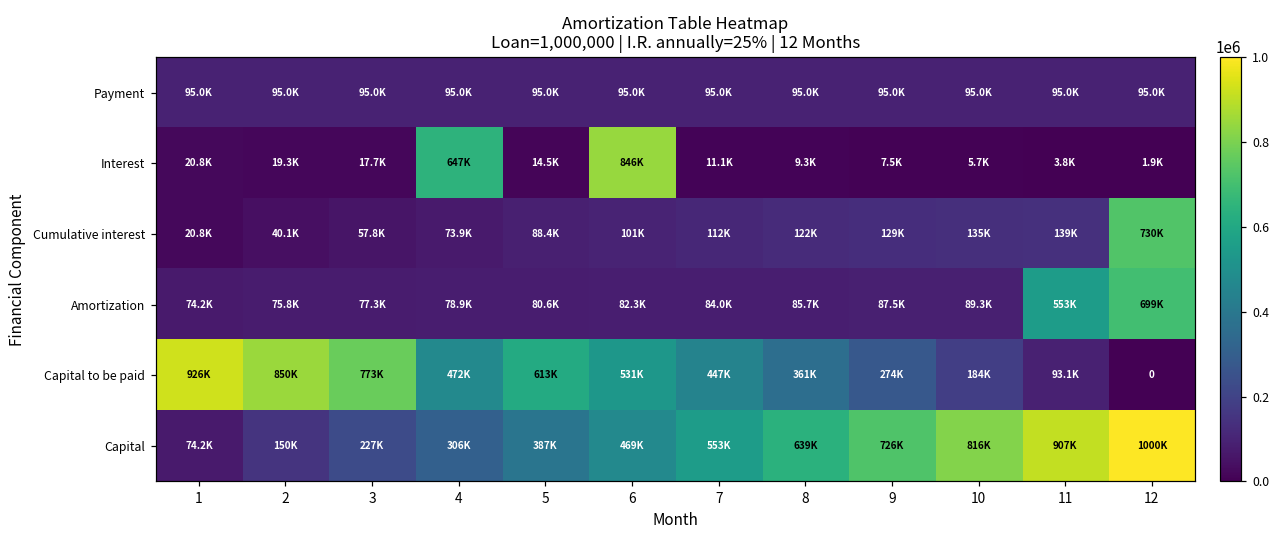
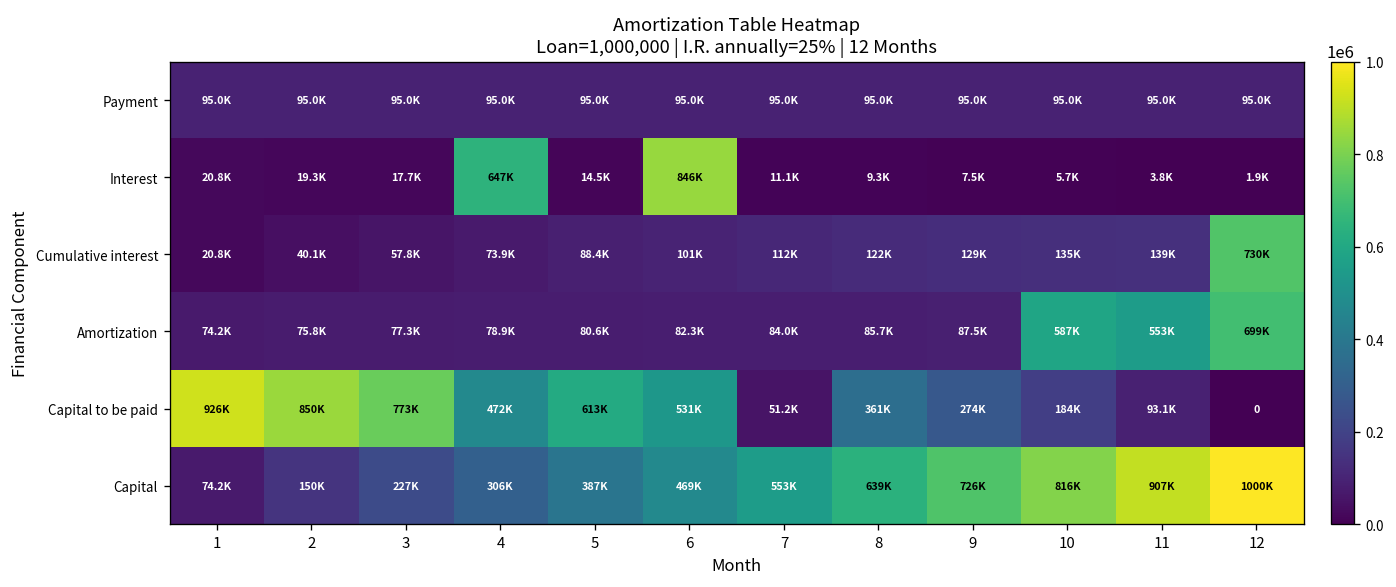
  {
    "Payment": {
      "1": "95.0K",
      "2": "95.0K",
      "3": "95.0K",
      "4": "95.0K",
      "5": "95.0K",
      "6": "95.0K",
      "7": "95.0K",
      "8": "95.0K",
      "9": "95.0K",
      "10": "95.0K",
      "11": "95.0K",
      "12": "95.0K"
    },
    "Interest": {
      "1": "20.8K",
      "2": "19.3K",
      "3": "17.7K",
      "4": "647K",
      "5": "14.5K",
      "6": "846K",
      "7": "11.1K",
      "8": "9.3K",
      "9": "7.5K",
      "10": "5.7K",
      "11": "3.8K",
      "12": "1.9K"
    },
    "Cumulative interest": {
      "1": "20.8K",
      "2": "40.1K",
      "3": "57.8K",
      "4": "73.9K",
      "5": "88.4K",
      "6": "101K",
      "7": "112K",
      "8": "122K",
      "9": "129K",
      "10": "135K",
      "11": "139K",
      "12": "730K"
    },
    "Amortization": {
      "1": "74.2K",
      "2": "75.8K",
      "3": "77.3K",
      "4": "78.9K",
      "5": "80.6K",
      "6": "82.3K",
      "7": "84.0K",
      "8": "85.7K",
      "9": "87.5K",
-     "10": "89.3K",
+     "10": "587K",
      "11": "553K",
      "12": "699K"
    },
    "Capital to be paid": {
      "1": "926K",
      "2": "850K",
      "3": "773K",
      "4": "472K",
      "5": "613K",
      "6": "531K",
-     "7": "447K",
+     "7": "51.2K",
      "8": "361K",
      "9": "274K",
      "10": "184K",
      "11": "93.1K",
      "12": "0"
    },
    "Capital": {
      "1": "74.2K",
      "2": "150K",
      "3": "227K",
      "4": "306K",
      "5": "387K",
      "6": "469K",
      "7": "553K",
      "8": "639K",
      "9": "726K",
      "10": "816K",
      "11": "907K",
      "12": "1000K"
    }
  }
